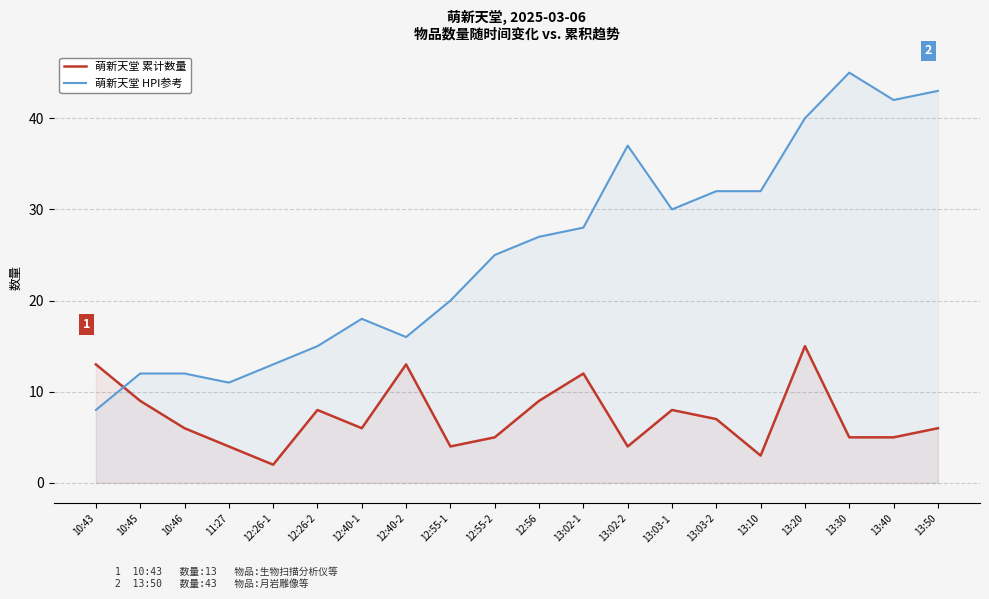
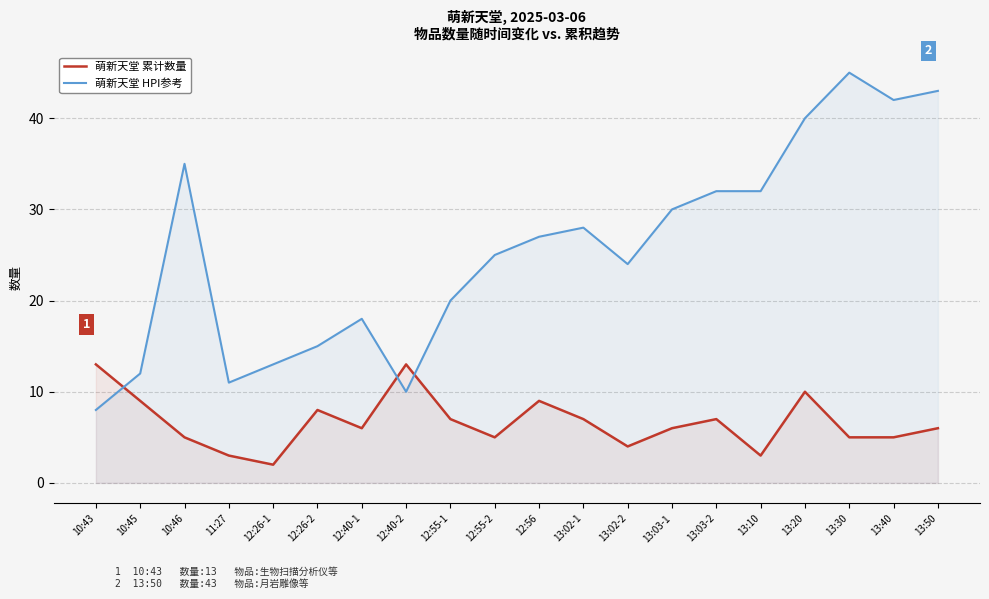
  {
    "萌新天堂 累计数量": {
      "10:43": 13,
      "10:45": 9,
-     "10:46": 6,
-     "11:27": 4,
+     "10:46": 5,
+     "11:27": 3,
      "12:26-1": 2,
      "12:26-2": 8,
      "12:40-1": 6,
      "12:40-2": 13,
-     "12:55-1": 4,
+     "12:55-1": 7,
      "12:55-2": 5,
      "12:56": 9,
-     "13:02-1": 12,
+     "13:02-1": 7,
      "13:02-2": 4,
-     "13:03-1": 8,
+     "13:03-1": 6,
      "13:03-2": 7,
      "13:10": 3,
-     "13:20": 15,
+     "13:20": 10,
      "13:30": 5,
      "13:40": 5,
      "13:50": 6
    },
    "萌新天堂 HPI参考": {
      "10:43": 8,
      "10:45": 12,
-     "10:46": 12,
+     "10:46": 35,
      "11:27": 11,
      "12:26-1": 13,
      "12:26-2": 15,
      "12:40-1": 18,
-     "12:40-2": 16,
+     "12:40-2": 10,
      "12:55-1": 20,
      "12:55-2": 25,
      "12:56": 27,
      "13:02-1": 28,
-     "13:02-2": 37,
+     "13:02-2": 24,
      "13:03-1": 30,
      "13:03-2": 32,
      "13:10": 32,
      "13:20": 40,
      "13:30": 45,
      "13:40": 42,
      "13:50": 43
    }
  }
